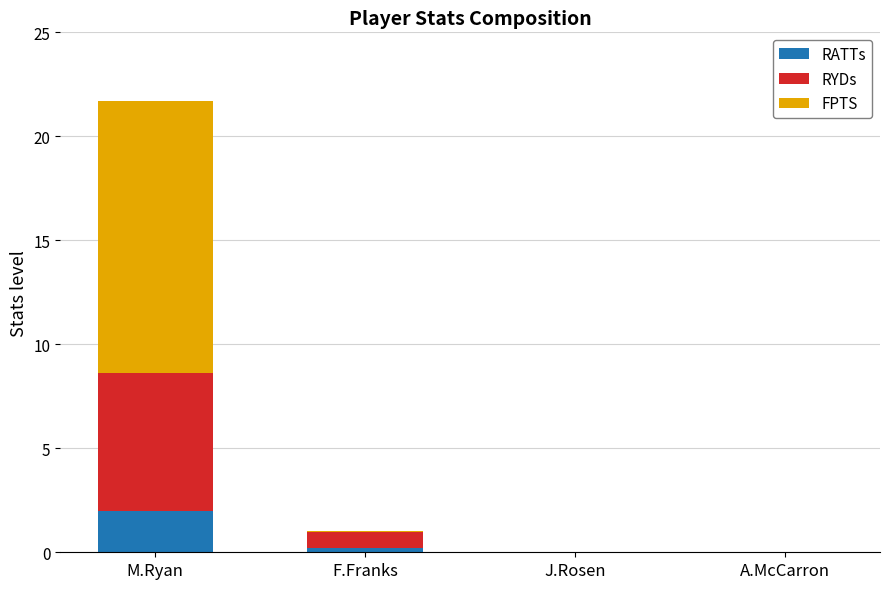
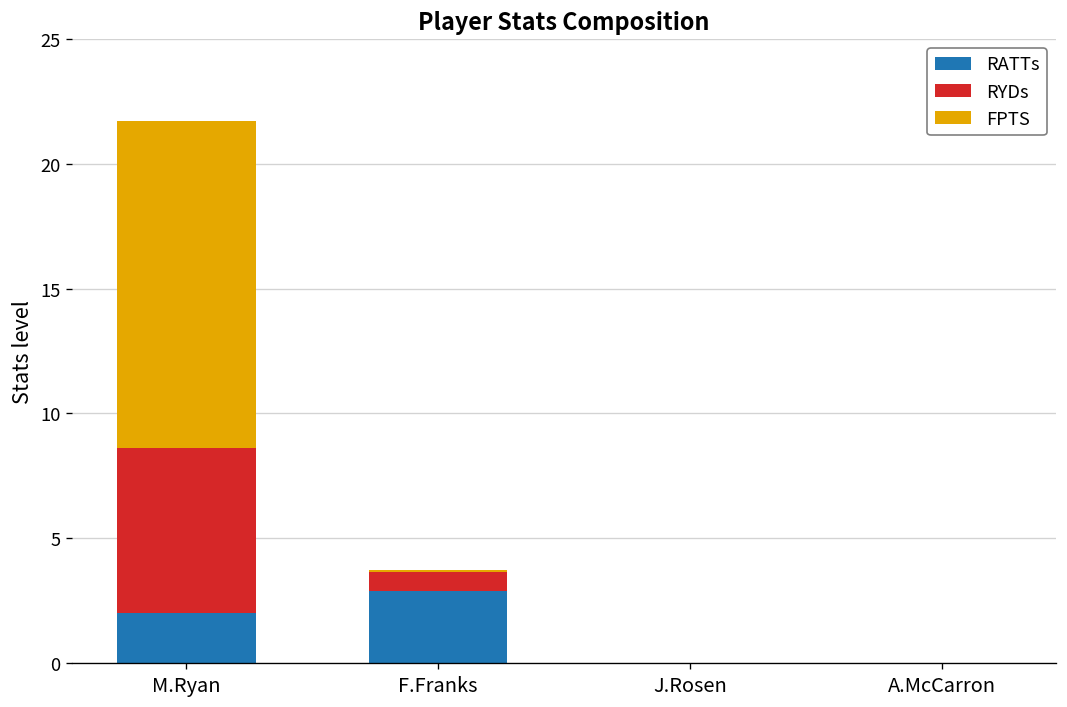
  {
    "RATTs": {
      "M.Ryan": 2.0,
-     "F.Franks": 0.2,
+     "F.Franks": 2.9,
      "J.Rosen": 0.0,
      "A.McCarron": 0.0
    },
    "RYDs": {
      "M.Ryan": 6.6,
      "F.Franks": 0.8,
      "J.Rosen": 0.0,
      "A.McCarron": 0.0
    },
    "FPTS": {
      "M.Ryan": 13.1,
      "J.Rosen": 0.0,
      "A.McCarron": 0.0
    }
  }
